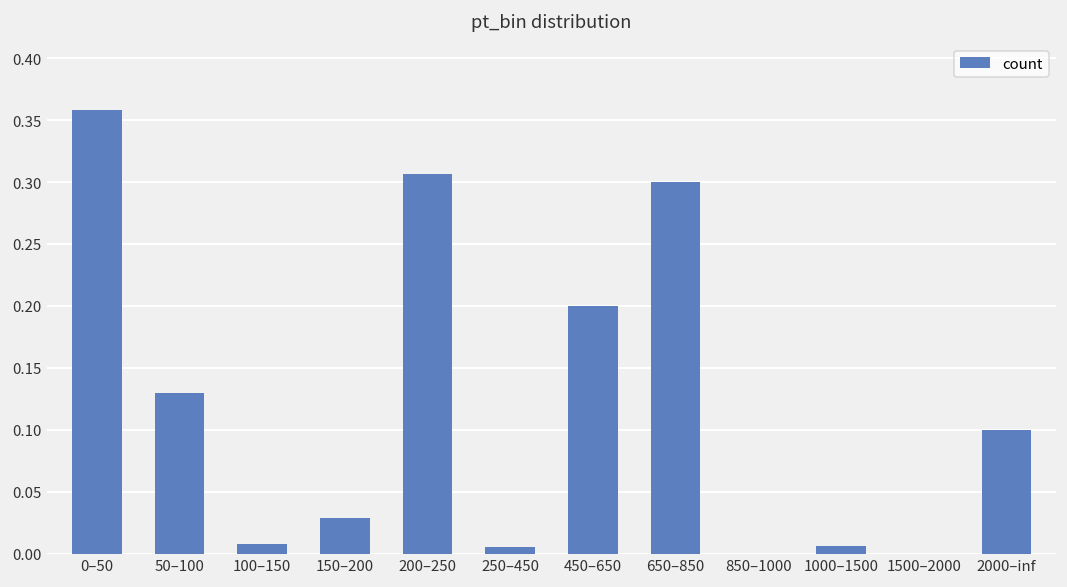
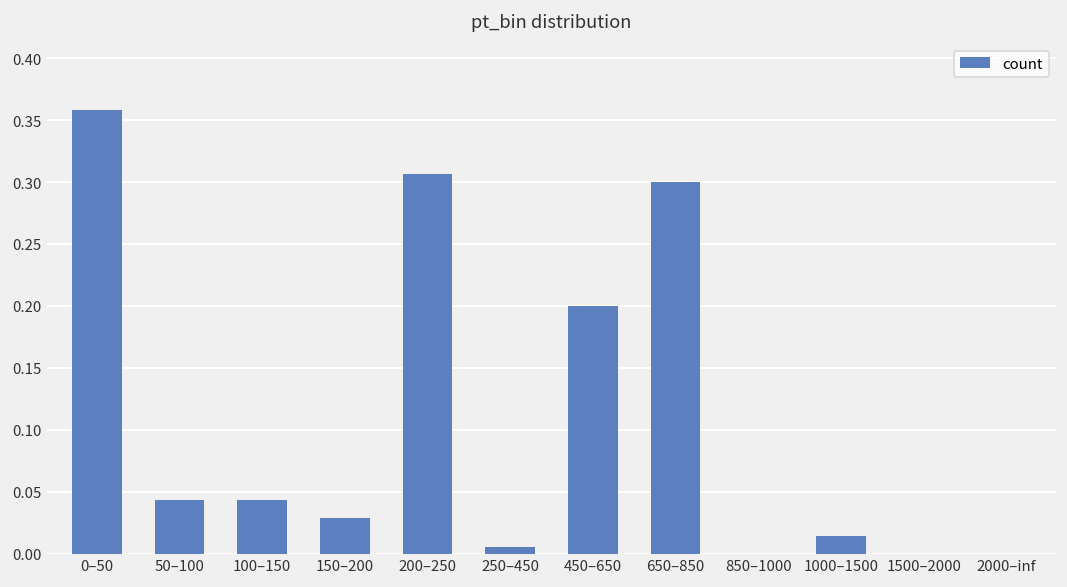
  {
    "0–50": 0.358,
-   "50–100": 0.129,
-   "100–150": 0.008,
+   "50–100": 0.043,
+   "100–150": 0.043,
    "150–200": 0.029,
    "200–250": 0.306,
    "250–450": 0.005,
    "450–650": 0.200,
    "650–850": 0.300,
    "850–1000": 0.000,
-   "1000–1500": 0.006,
+   "1000–1500": 0.014,
    "1500–2000": 0.000,
-   "2000–inf": 0.1
+   "2000–inf": 0.0
  }
